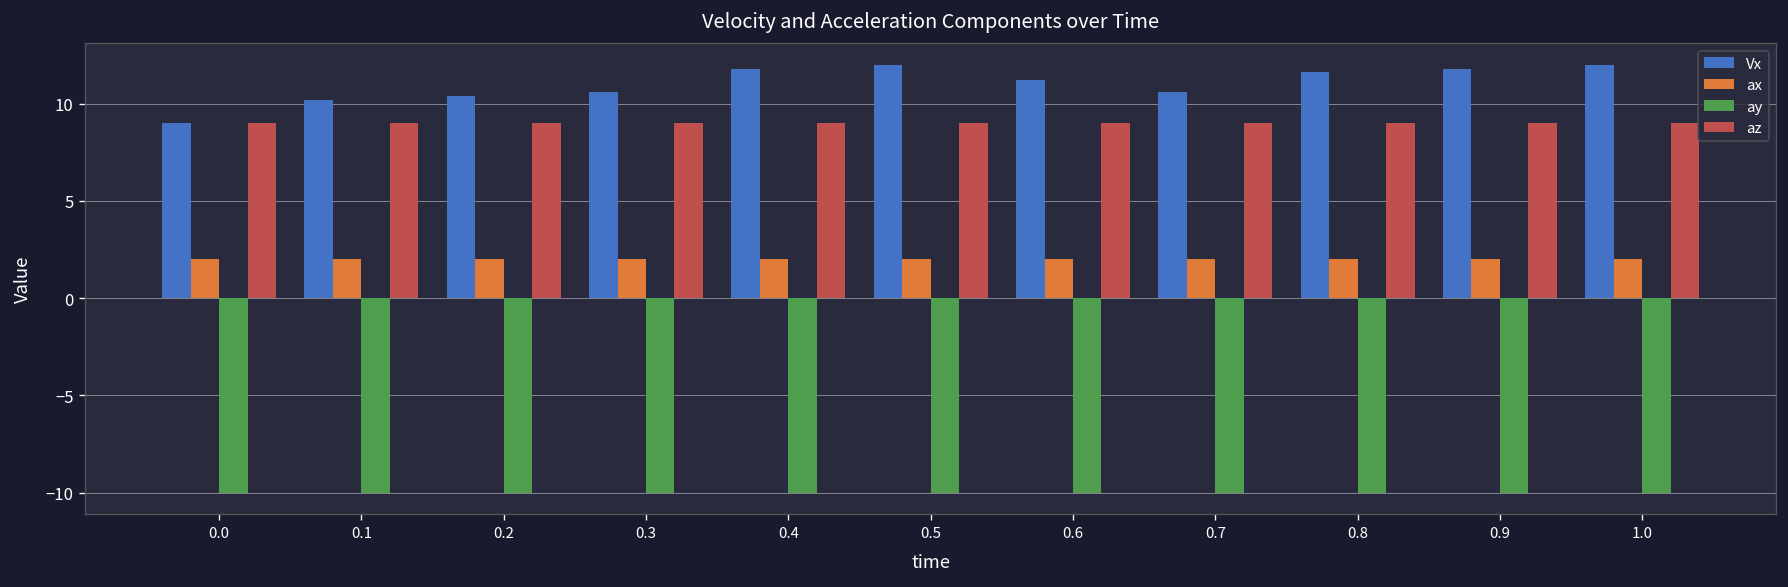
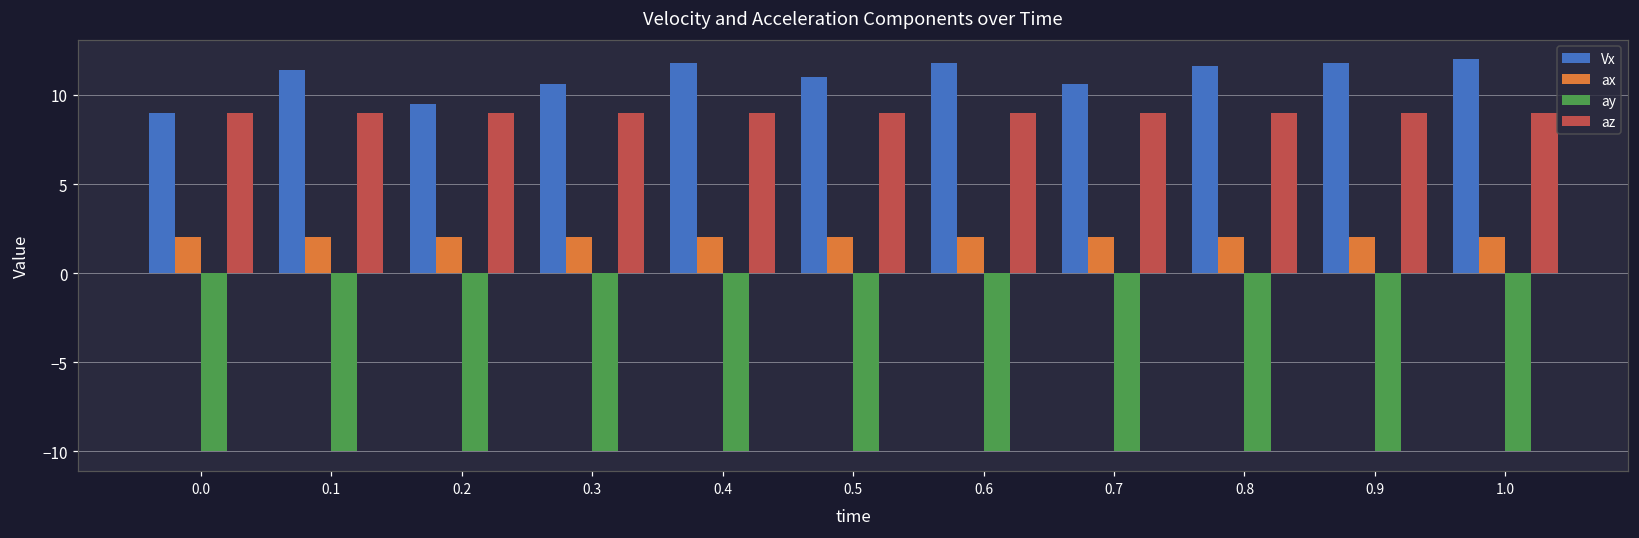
  {
    "Vx": {
      "0.0": 9.0,
-     "0.1": 10.2,
-     "0.2": 10.4,
+     "0.1": 11.4,
+     "0.2": 9.5,
      "0.3": 10.6,
      "0.4": 11.8,
-     "0.5": 12,
-     "0.6": 11.2,
+     "0.5": 11,
+     "0.6": 11.8,
      "0.7": 10.6,
      "0.8": 11.6,
      "0.9": 11.8,
      "1.0": 12.0
    },
    "ay": {
      "0.0": -10.0,
      "0.1": -10.0,
      "0.2": -10.0,
      "0.3": -10.0,
      "0.4": -10.0,
      "0.5": -10.0,
      "0.6": -10.0,
      "0.7": -10.0,
      "0.8": -10.0,
      "0.9": -10.0,
      "1.0": -10.0
    }
  }
